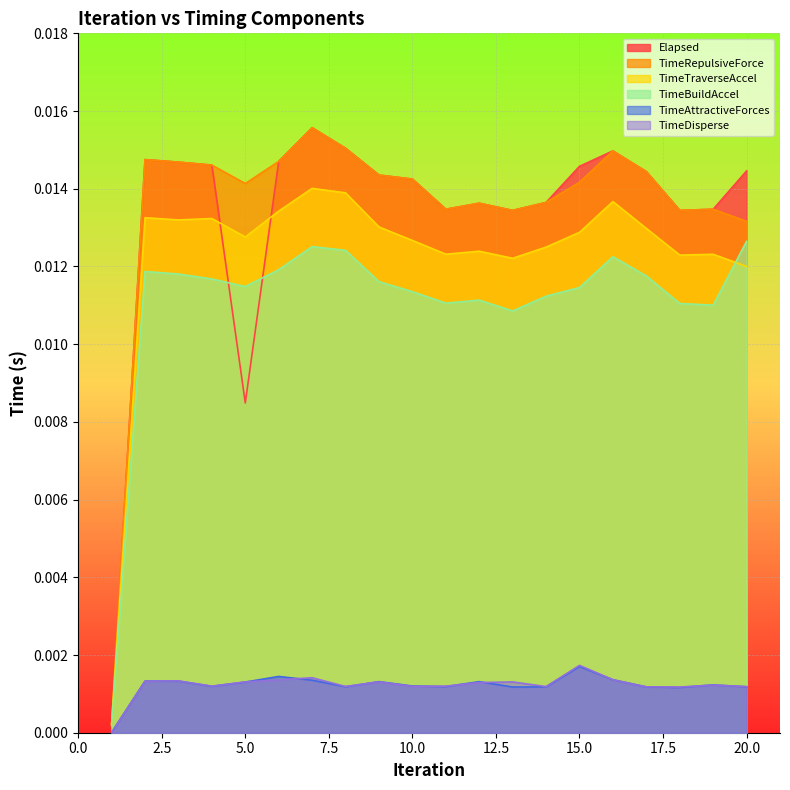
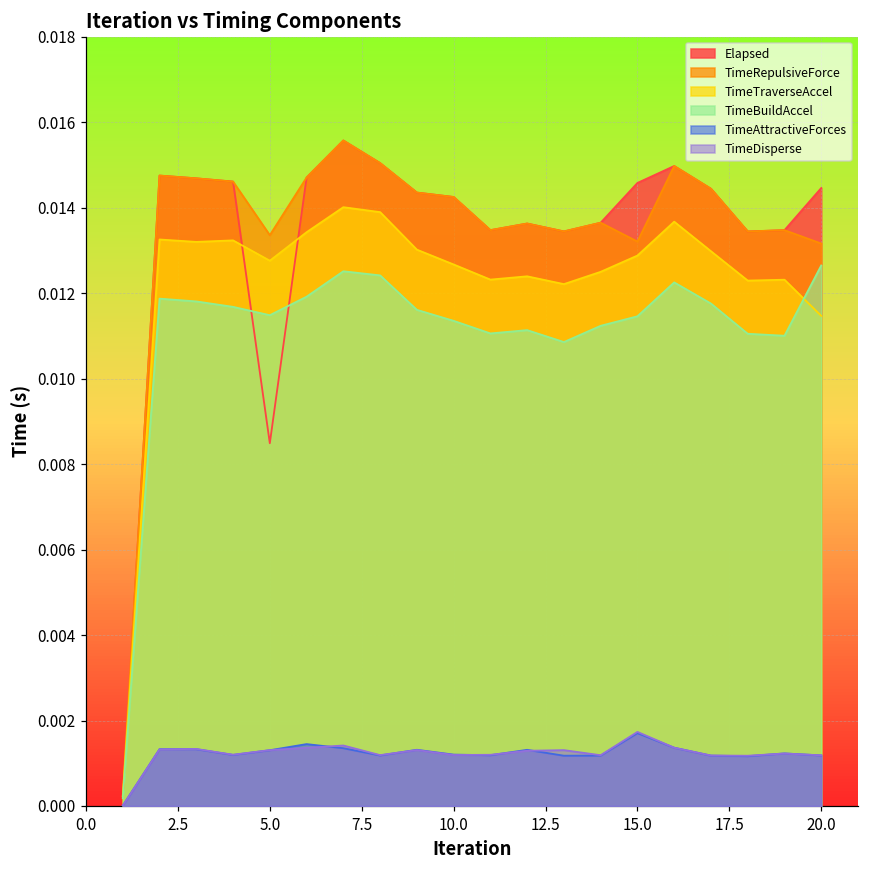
  {
    "Elapsed": {
      "5.0": 0.0085,
      "15.0": 0.0146,
      "20.0": 0.0145
    },
    "TimeRepulsiveForce": {
-     "5.0": 0.0141,
-     "15.0": 0.0142,
+     "5.0": 0.0134,
+     "15.0": 0.0132,
      "20.0": 0.0132
    },
    "TimeTraverseAccel": {
      "5.0": 0.0128,
      "10.0": 0.0127,
      "15.0": 0.0129,
-     "20.0": 0.0120
+     "20.0": 0.0115
    },
    "TimeBuildAccel": {
      "5.0": 0.0115,
      "10.0": 0.0114,
      "15.0": 0.0115,
      "20.0": 0.0126
    }
  }
